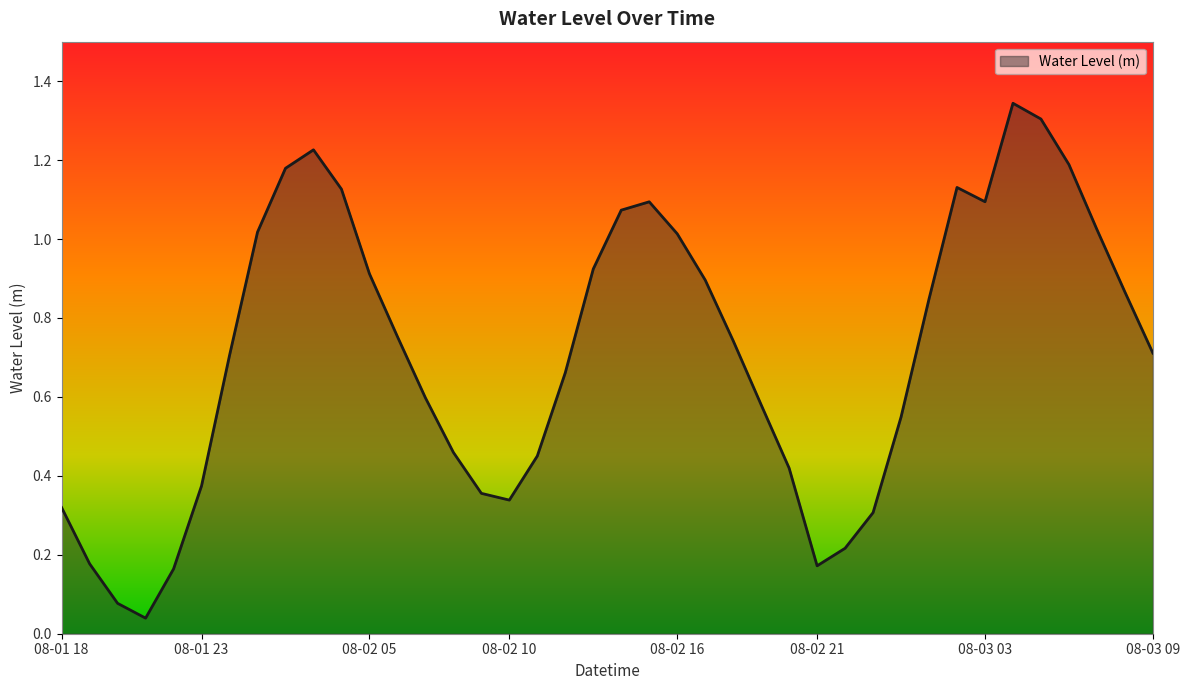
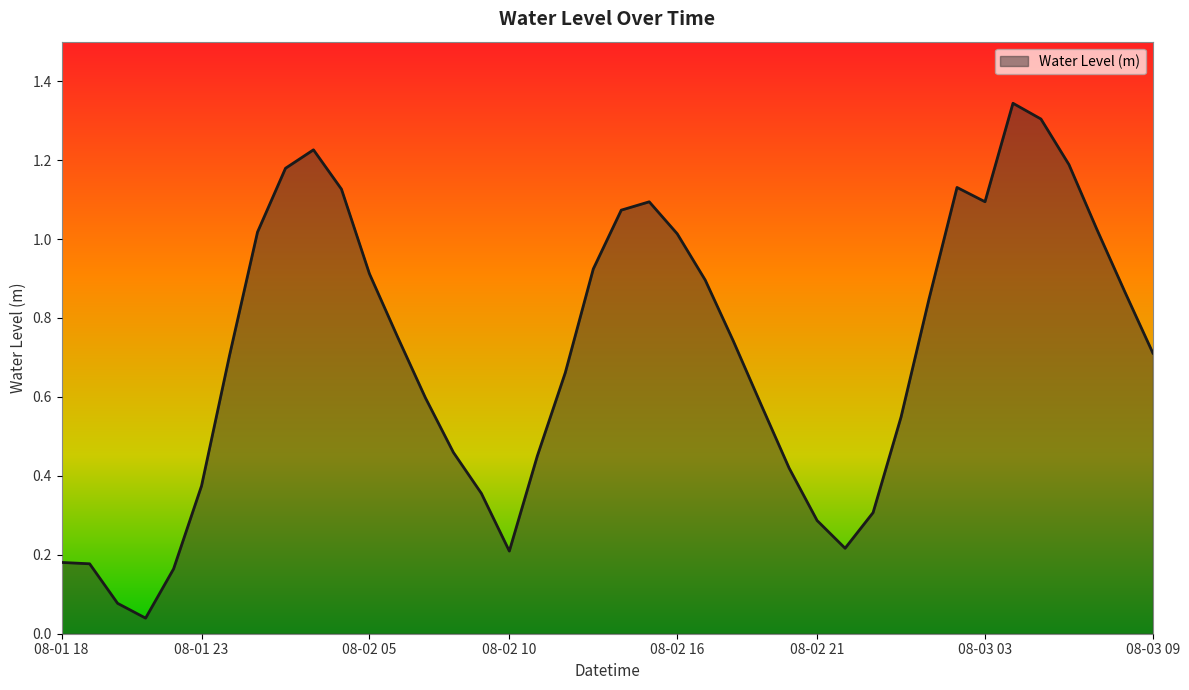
  {
-   "08-01 18": 0.32,
+   "08-01 18": 0.18,
    "08-01 23": 0.37,
    "08-02 05": 0.91,
-   "08-02 10": 0.34,
+   "08-02 10": 0.21,
    "08-02 16": 1.01,
-   "08-02 21": 0.17,
+   "08-02 21": 0.29,
    "08-03 03": 1.09,
    "08-03 09": 0.71
  }
